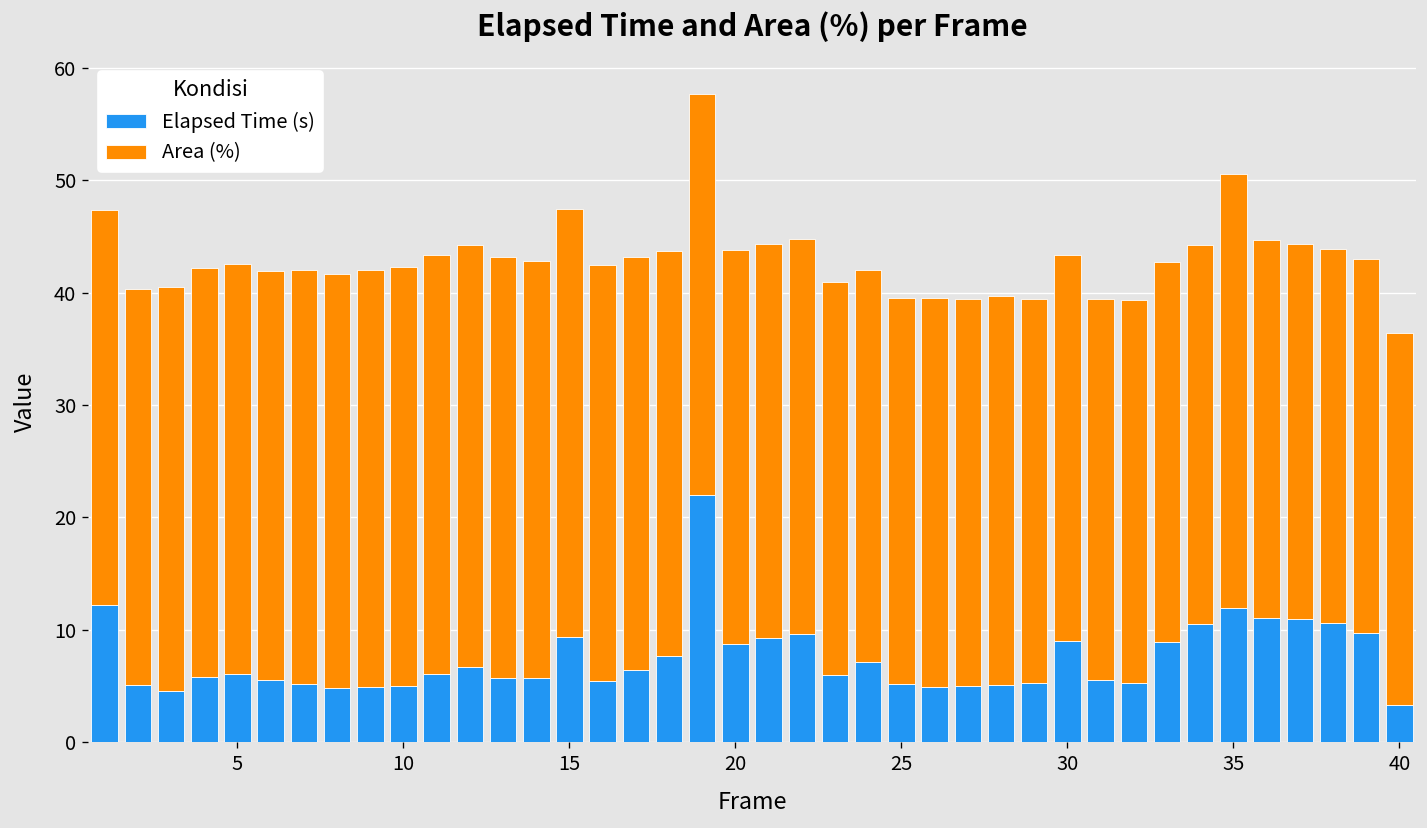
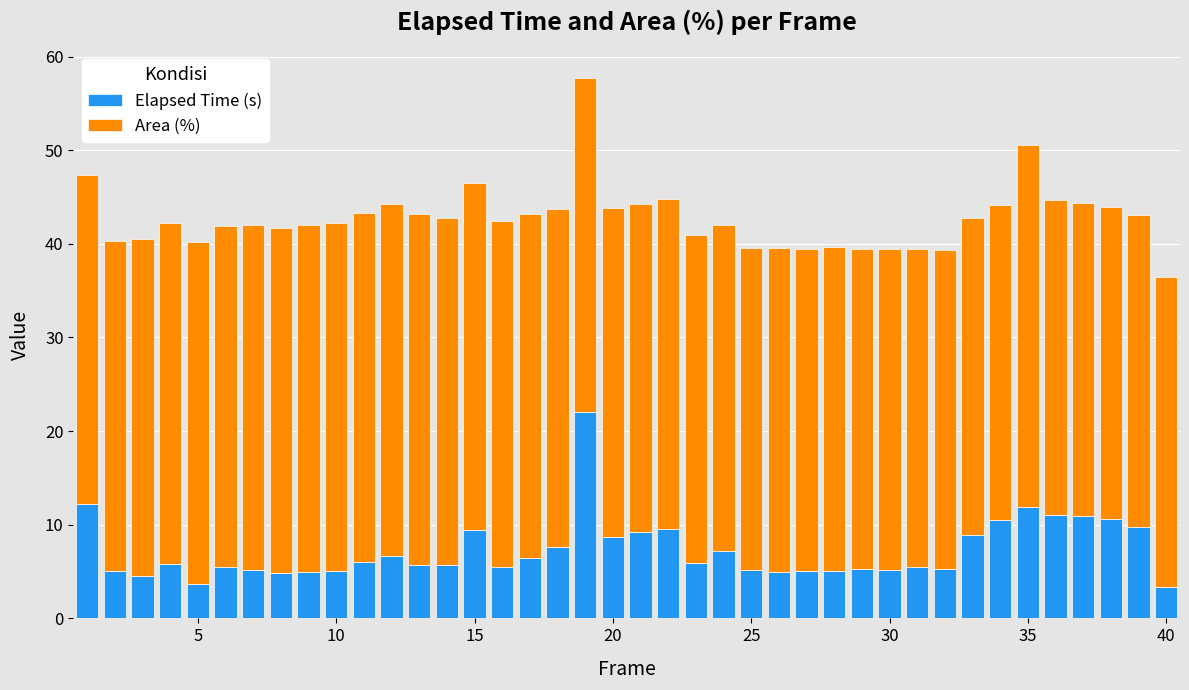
  {
    "Elapsed Time (s)": {
-     "5": 6,
+     "5": 4,
      "10": 5,
      "15": 9,
      "20": 9,
      "25": 5,
-     "30": 9,
+     "30": 5,
      "35": 12,
      "40": 3
    },
    "Area (%)": {
      "5": 37,
      "10": 37,
-     "15": 38,
+     "15": 37,
      "20": 35,
      "25": 34,
      "30": 34,
      "35": 39,
      "40": 33
    }
  }
